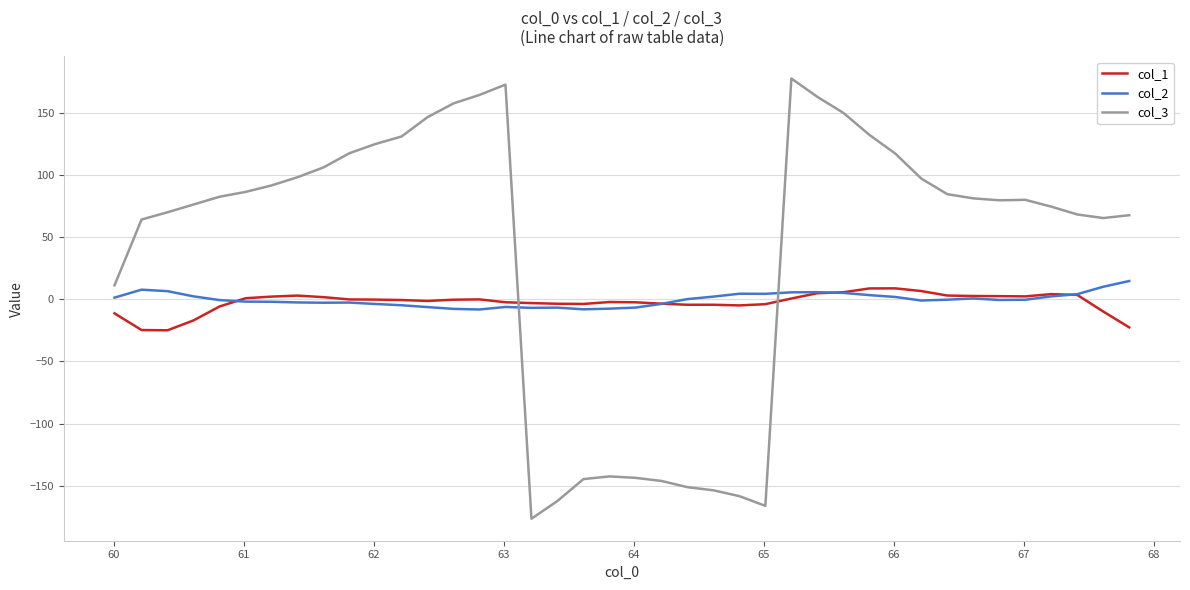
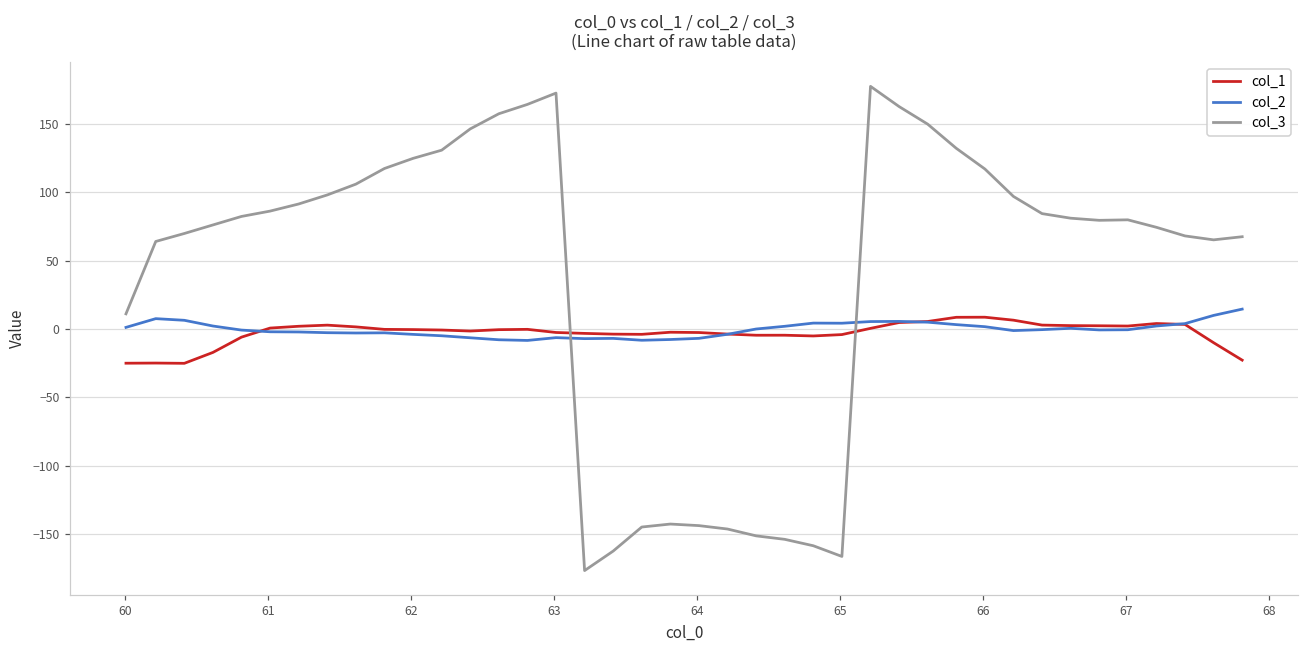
  {
    "col_1": {
-     "60": -11
+     "60": -25
    },
    "col_2": {
      "60": 1
    },
    "col_3": {
      "60": 11
    }
  }
